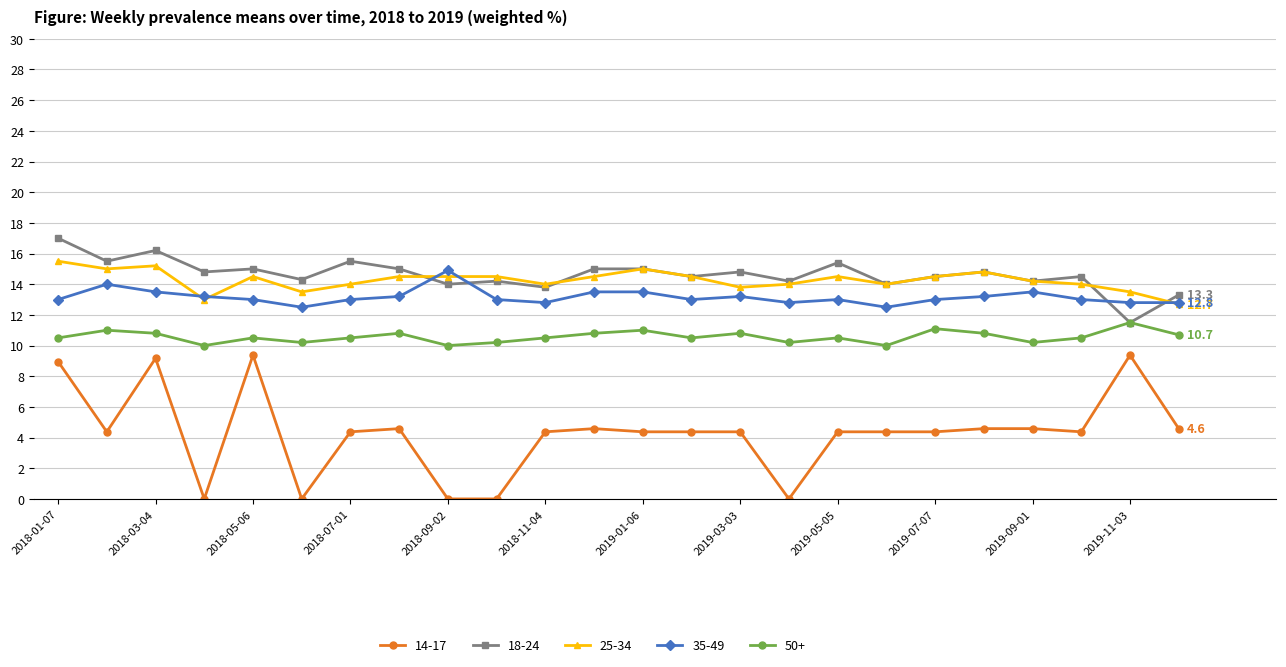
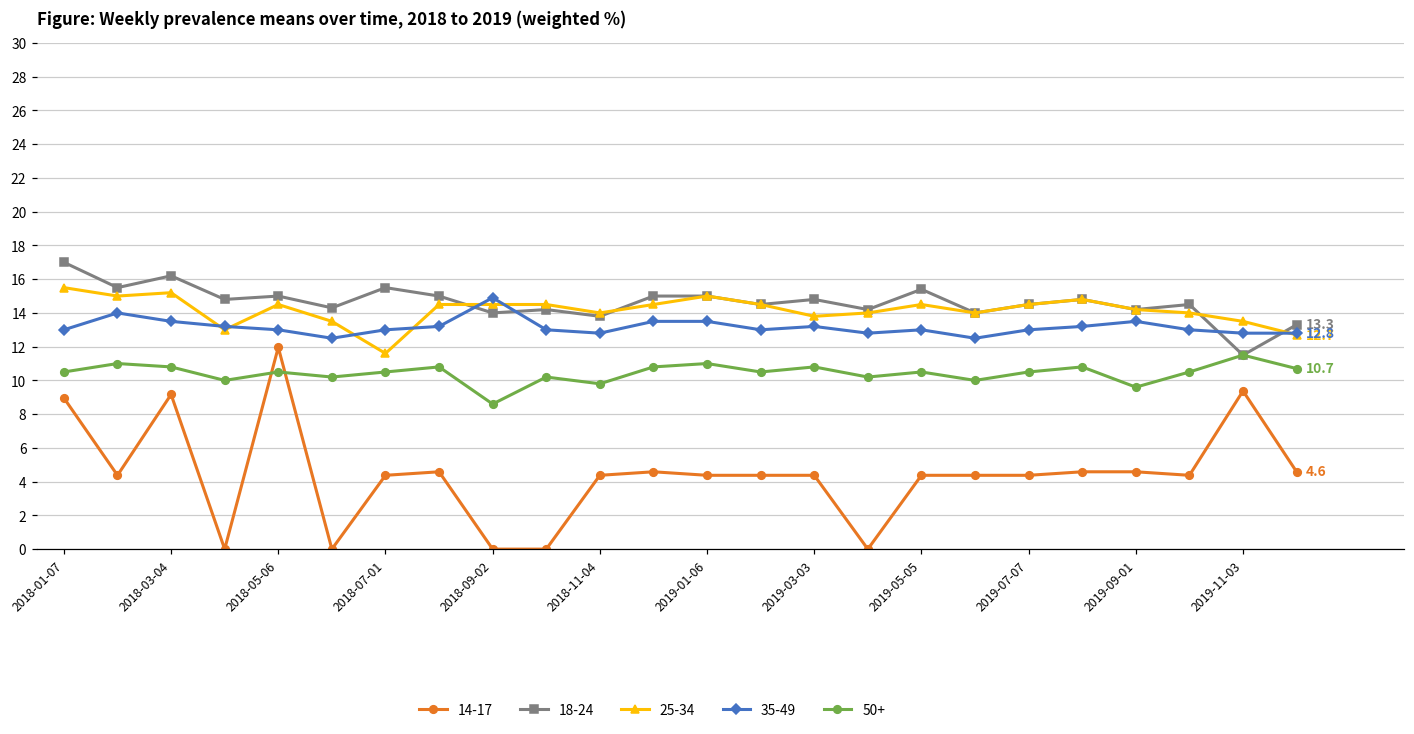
  {
    "14-17": {
      "2018-01-07": 9.0,
      "2018-03-04": 9.2,
-     "2018-05-06": 9.4,
+     "2018-05-06": 12.0,
      "2018-07-01": 4.4,
      "2018-09-02": 0.0,
      "2018-11-04": 4.4,
      "2019-01-06": 4.4,
      "2019-03-03": 4.4,
      "2019-05-05": 4.4,
      "2019-07-07": 4.4,
      "2019-09-01": 4.6,
      "2019-11-03": 9.4
    },
    "18-24": {
      "2018-01-07": 17.0,
      "2018-03-04": 16.2,
      "2018-05-06": 15.0,
      "2018-07-01": 15.5,
      "2018-09-02": 14.0,
      "2018-11-04": 13.8,
      "2019-03-03": 14.8,
      "2019-05-05": 15.4
    },
    "25-34": {
      "2018-01-07": 15.5,
      "2018-03-04": 15.2,
      "2018-05-06": 14.5,
-     "2018-07-01": 14.0,
+     "2018-07-01": 11.6,
      "2018-09-02": 14.5,
      "2018-11-04": 14.0,
      "2019-03-03": 13.8,
      "2019-05-05": 14.5,
      "2019-11-03": 13.5
    },
    "35-49": {
      "2018-01-07": 13.0,
      "2018-03-04": 13.5,
      "2018-05-06": 13.0,
      "2018-07-01": 13.0,
      "2018-09-02": 14.9,
      "2018-11-04": 12.8,
      "2019-01-06": 13.5,
      "2019-03-03": 13.2,
      "2019-05-05": 13.0,
      "2019-07-07": 13.0,
      "2019-09-01": 13.5,
      "2019-11-03": 12.8
    },
    "50+": {
      "2018-01-07": 10.5,
      "2018-03-04": 10.8,
      "2018-05-06": 10.5,
      "2018-07-01": 10.5,
-     "2018-09-02": 10.0,
-     "2018-11-04": 10.5,
+     "2018-09-02": 8.6,
+     "2018-11-04": 9.8,
      "2019-01-06": 11.0,
      "2019-03-03": 10.8,
      "2019-05-05": 10.5,
-     "2019-07-07": 11.1,
-     "2019-09-01": 10.2
+     "2019-07-07": 10.5,
+     "2019-09-01": 9.6
    }
  }
